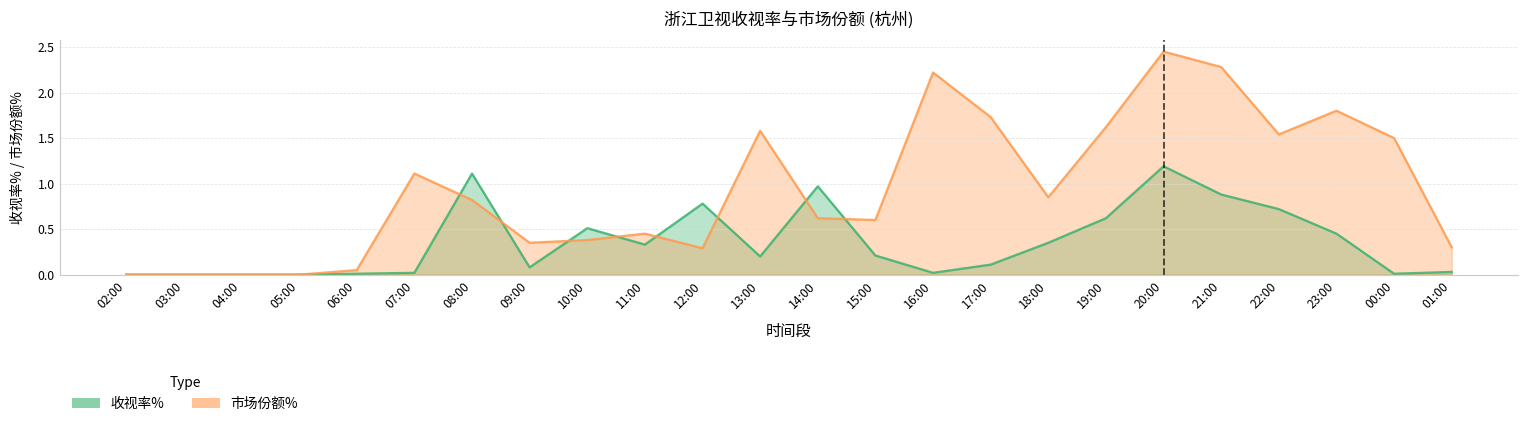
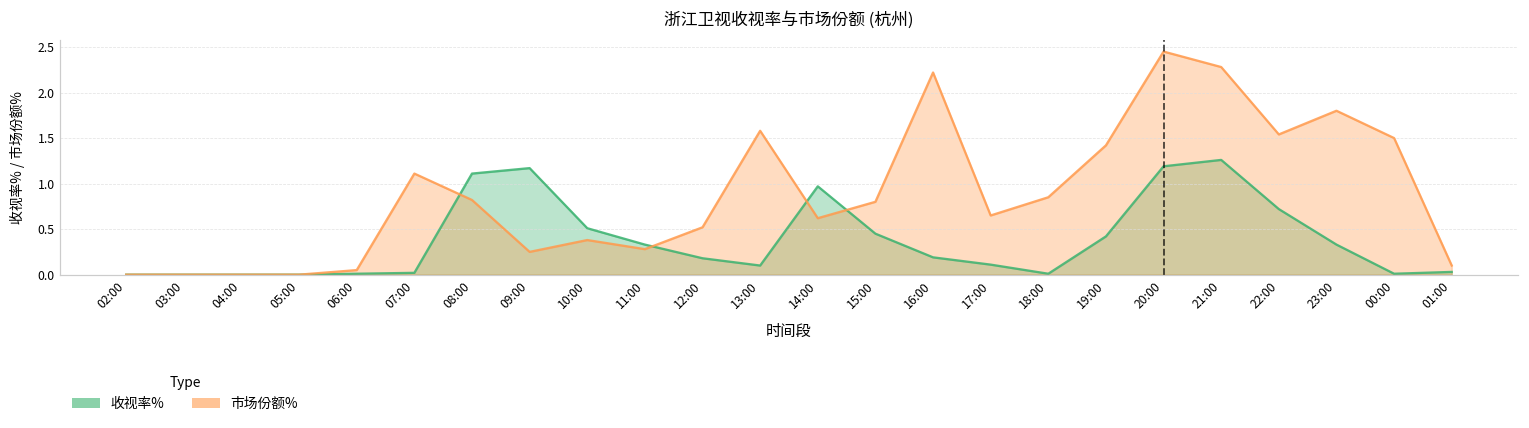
  {
    "收视率%": {
      "06:00": 0.0,
      "07:00": 0.0,
      "08:00": 1.1,
-     "09:00": 0.1,
+     "09:00": 1.2,
      "10:00": 0.5,
      "11:00": 0.3,
-     "12:00": 0.8,
-     "13:00": 0.2,
+     "12:00": 0.2,
+     "13:00": 0.1,
      "14:00": 1.0,
-     "15:00": 0.2,
-     "16:00": 0.0,
+     "15:00": 0.5,
+     "16:00": 0.2,
      "17:00": 0.1,
-     "18:00": 0.4,
-     "19:00": 0.6,
+     "18:00": 0.0,
+     "19:00": 0.4,
      "20:00": 1.2,
-     "21:00": 0.9,
+     "21:00": 1.3,
      "22:00": 0.7,
-     "23:00": 0.5,
+     "23:00": 0.3,
      "00:00": 0.0,
      "01:00": 0.0
    },
    "市场份额%": {
      "06:00": 0.1,
      "07:00": 1.1,
      "08:00": 0.8,
-     "09:00": 0.4,
+     "09:00": 0.3,
      "10:00": 0.4,
-     "11:00": 0.5,
-     "12:00": 0.3,
+     "11:00": 0.3,
+     "12:00": 0.5,
      "13:00": 1.6,
      "14:00": 0.6,
-     "15:00": 0.6,
+     "15:00": 0.8,
      "16:00": 2.2,
-     "17:00": 1.7,
+     "17:00": 0.7,
      "18:00": 0.9,
-     "19:00": 1.6,
+     "19:00": 1.4,
      "20:00": 2.5,
      "21:00": 2.3,
      "22:00": 1.5,
      "23:00": 1.8,
      "00:00": 1.5,
-     "01:00": 0.3
+     "01:00": 0.1
    }
  }
